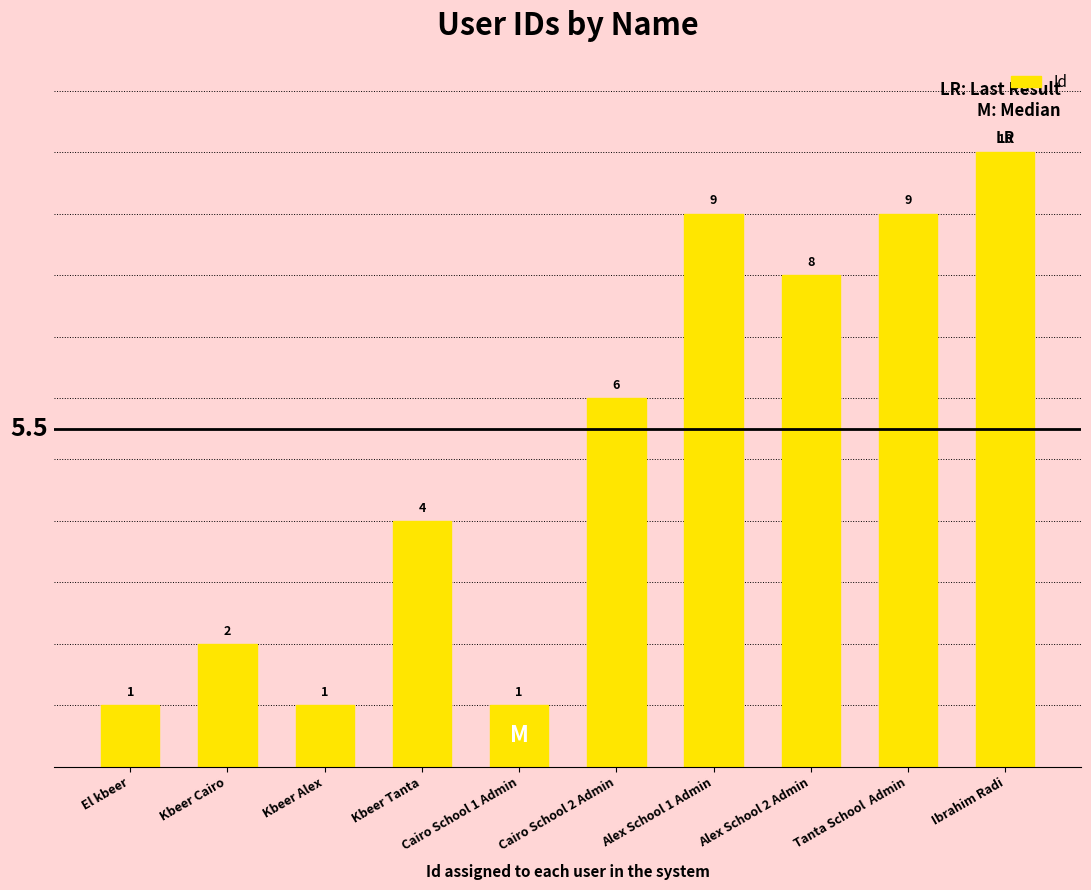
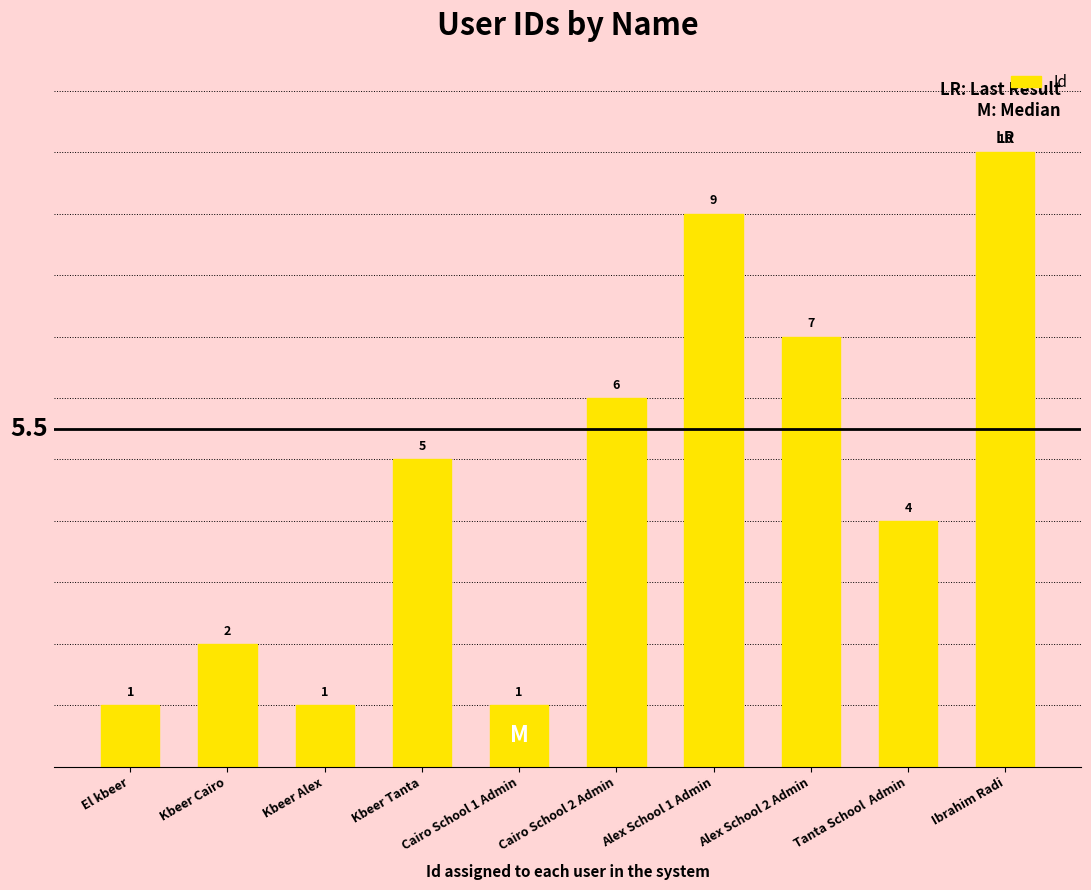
  {
    "El kbeer": 1,
    "Kbeer Cairo": 2,
    "Kbeer Alex": 1,
-   "Kbeer Tanta": 4,
+   "Kbeer Tanta": 5,
    "Cairo School 1 Admin": 1,
    "Cairo School 2 Admin": 6,
    "Alex School 1 Admin": 9,
-   "Alex School 2 Admin": 8,
-   "Tanta School Admin": 9
+   "Alex School 2 Admin": 7,
+   "Tanta School Admin": 4
  }
